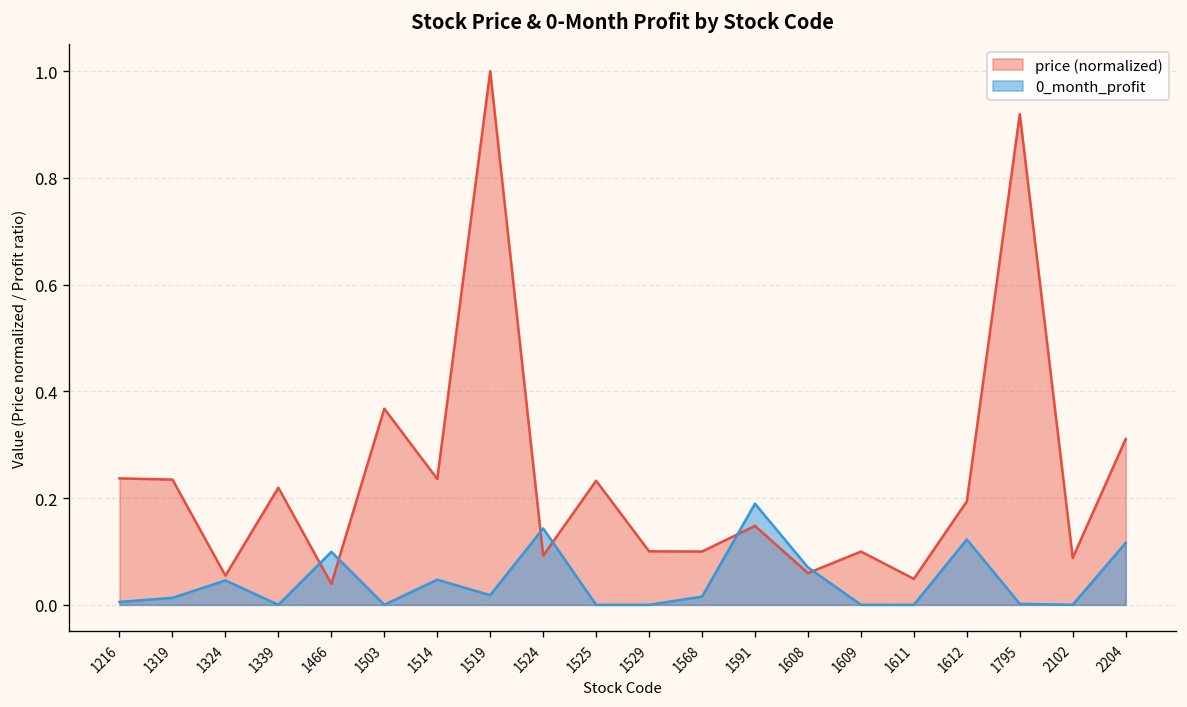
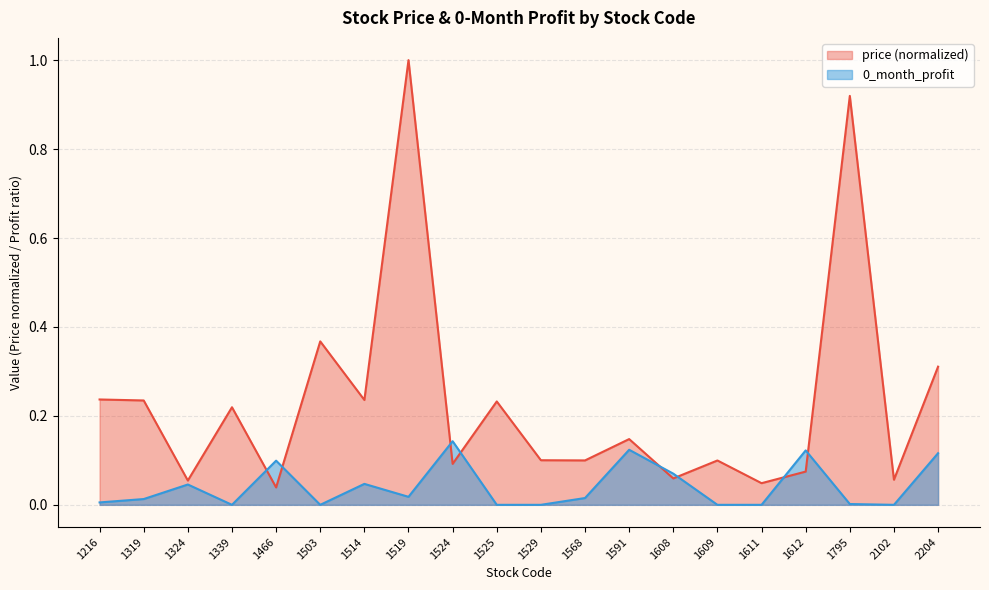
  {
    "price (normalized)": {
      "1216": 0.24,
      "1319": 0.23,
      "1324": 0.05,
      "1339": 0.22,
      "1466": 0.04,
      "1503": 0.37,
      "1514": 0.24,
      "1519": 1.00,
      "1524": 0.09,
      "1525": 0.23,
      "1529": 0.10,
      "1568": 0.10,
      "1591": 0.15,
      "1608": 0.06,
      "1609": 0.10,
      "1611": 0.05,
-     "1612": 0.19,
+     "1612": 0.07,
      "1795": 0.92,
-     "2102": 0.09,
+     "2102": 0.06,
      "2204": 0.31
    },
    "0_month_profit": {
      "1216": 0.01,
      "1319": 0.01,
      "1324": 0.05,
      "1339": 0.00,
      "1466": 0.10,
      "1503": 0.00,
      "1514": 0.05,
      "1519": 0.02,
      "1524": 0.14,
      "1525": 0.00,
      "1529": 0.00,
      "1568": 0.02,
-     "1591": 0.19,
+     "1591": 0.12,
      "1608": 0.07,
      "1609": 0.00,
      "1611": 0.00,
      "1612": 0.12,
      "1795": 0.00,
      "2102": 0.00,
      "2204": 0.12
    }
  }
